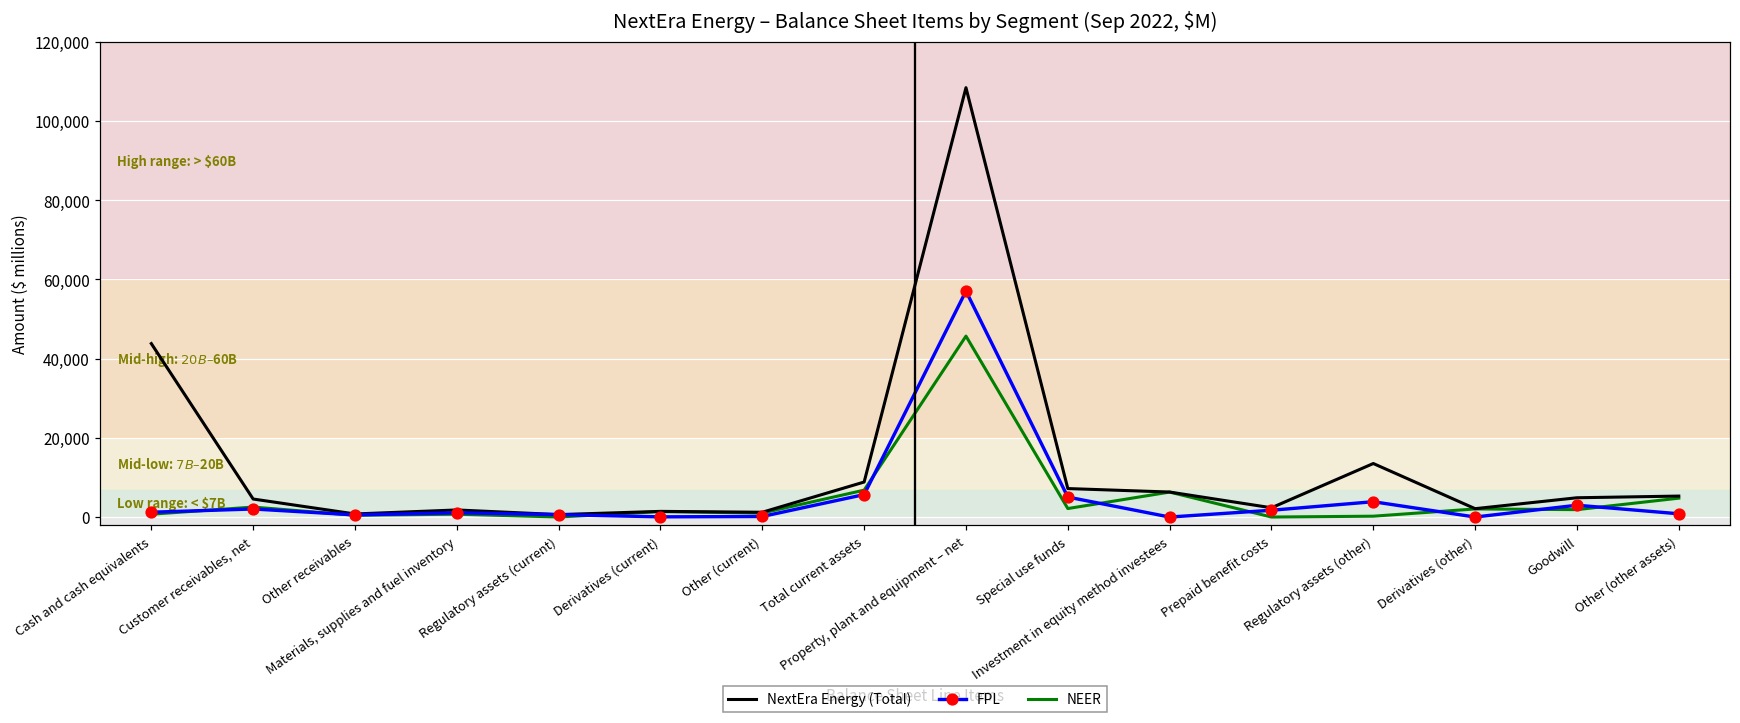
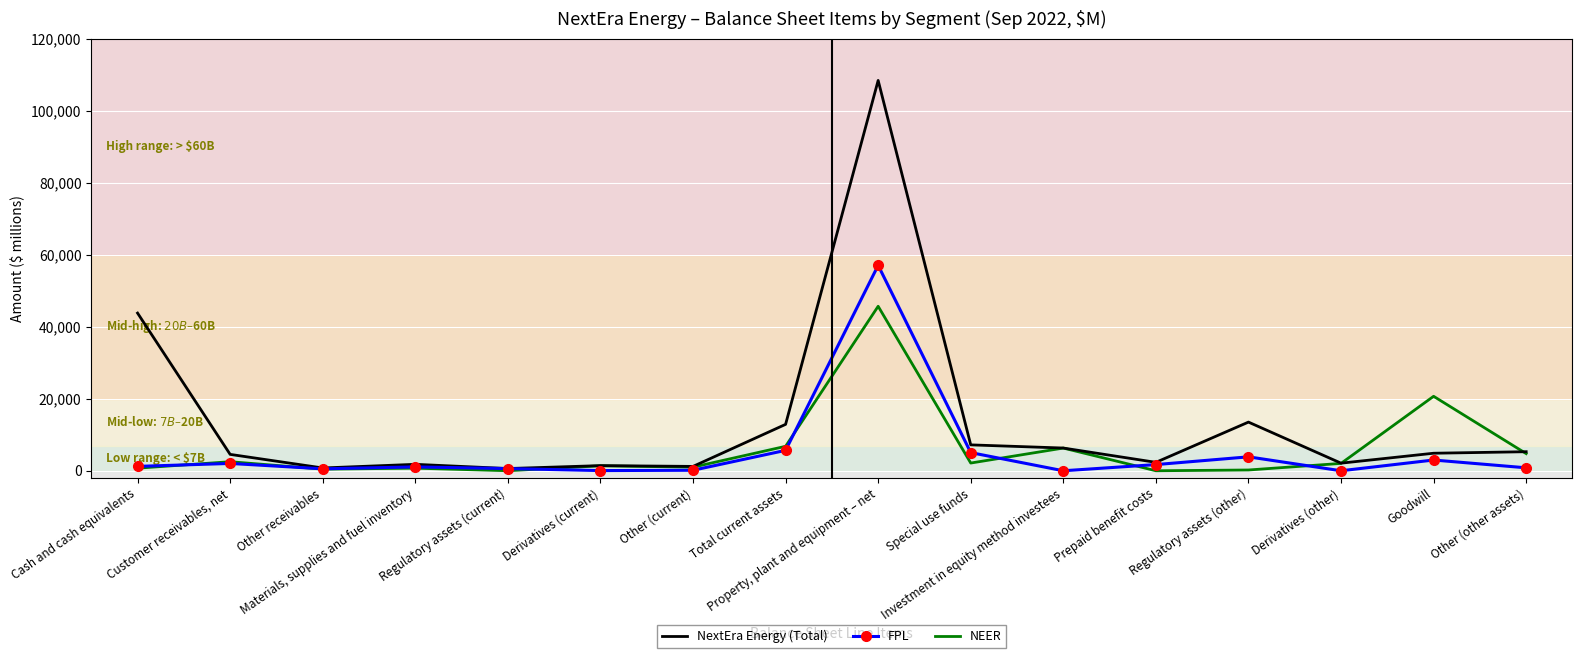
  {
    "NextEra Energy (Total)": {
      "Cash and cash equivalents": "44,000",
      "Customer receivables, net": "5,000",
-     "Total current assets": "9,000",
+     "Total current assets": "13,000",
      "Property, plant and equipment – net": "108,000",
      "Special use funds": "7,000",
      "Regulatory assets (other)": "14,000",
      "Goodwill": "5,000"
    },
    "FPL": {
      "Derivatives (current)": "0",
      "Other (current)": "0",
      "Total current assets": "6,000",
      "Property, plant and equipment – net": "57,000",
      "Special use funds": "5,000",
      "Investment in equity method investees": "0",
      "Regulatory assets (other)": "4,000",
      "Derivatives (other)": "0",
      "Goodwill": "3,000",
      "Other (other assets)": "1,000"
    },
    "NEER": {
      "Total current assets": "7,000",
      "Property, plant and equipment – net": "46,000",
      "Special use funds": "2,000",
      "Prepaid benefit costs": "0",
      "Regulatory assets (other)": "0",
-     "Goodwill": "2,000"
+     "Goodwill": "21,000"
    }
  }
